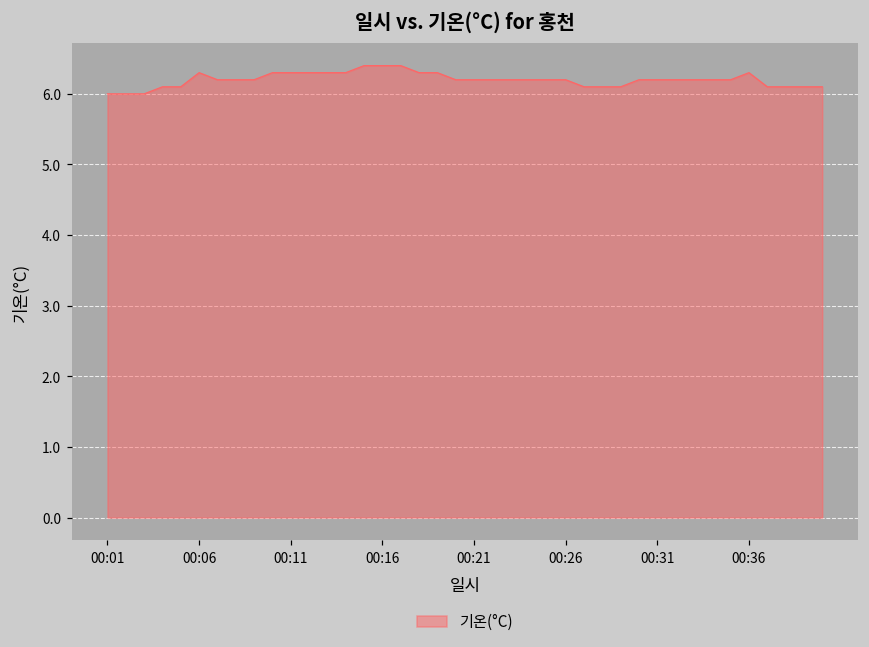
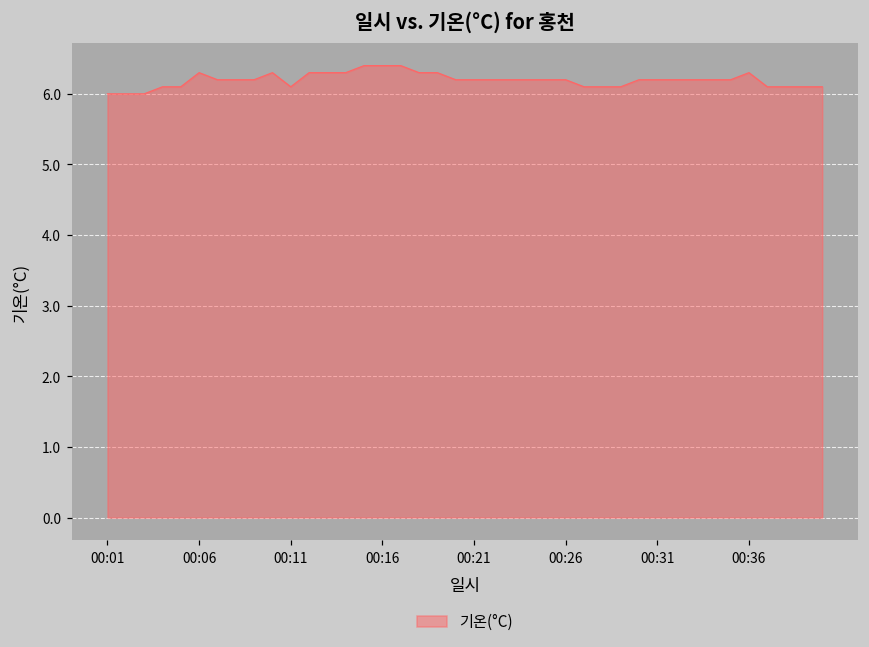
  {
    "00:01": 6.0,
    "00:06": 6.3,
-   "00:11": 6.3,
+   "00:11": 6.1,
    "00:16": 6.4,
    "00:21": 6.2,
    "00:26": 6.2,
    "00:31": 6.2,
    "00:36": 6.3
  }
